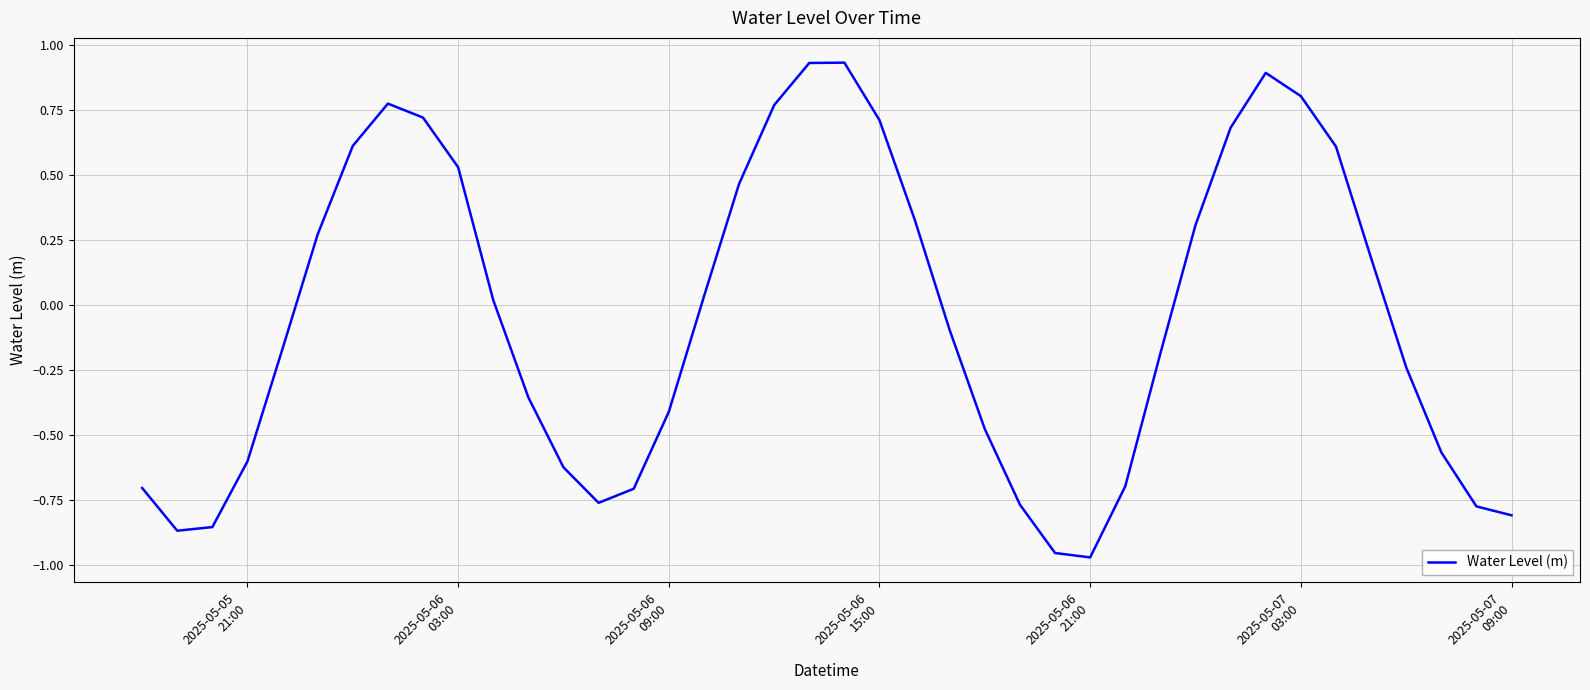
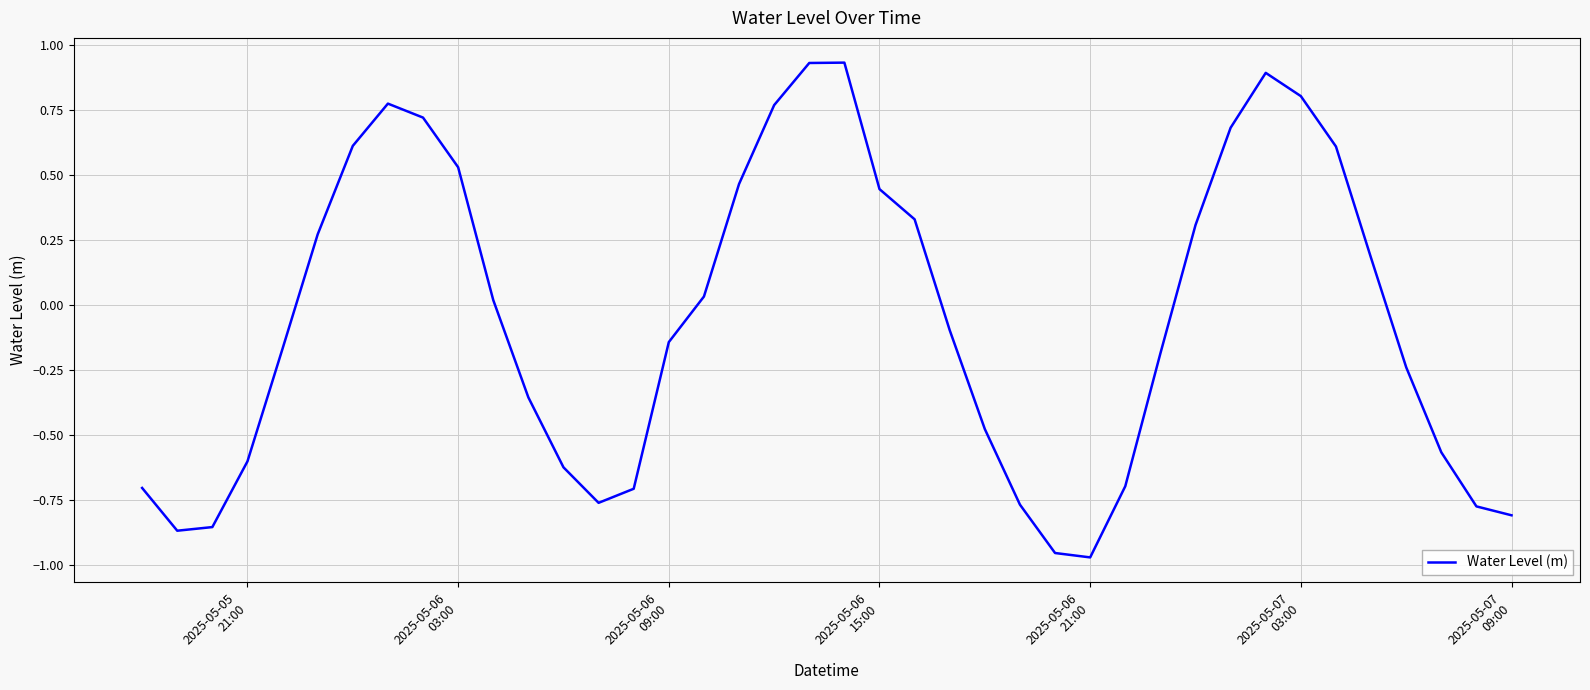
  {
    "2025-05-05 21:00": -0.60,
    "2025-05-06 03:00": 0.53,
-   "2025-05-06 09:00": -0.41,
-   "2025-05-06 15:00": 0.71,
+   "2025-05-06 09:00": -0.14,
+   "2025-05-06 15:00": 0.45,
    "2025-05-06 21:00": -0.97,
    "2025-05-07 03:00": 0.80,
    "2025-05-07 09:00": -0.81
  }
